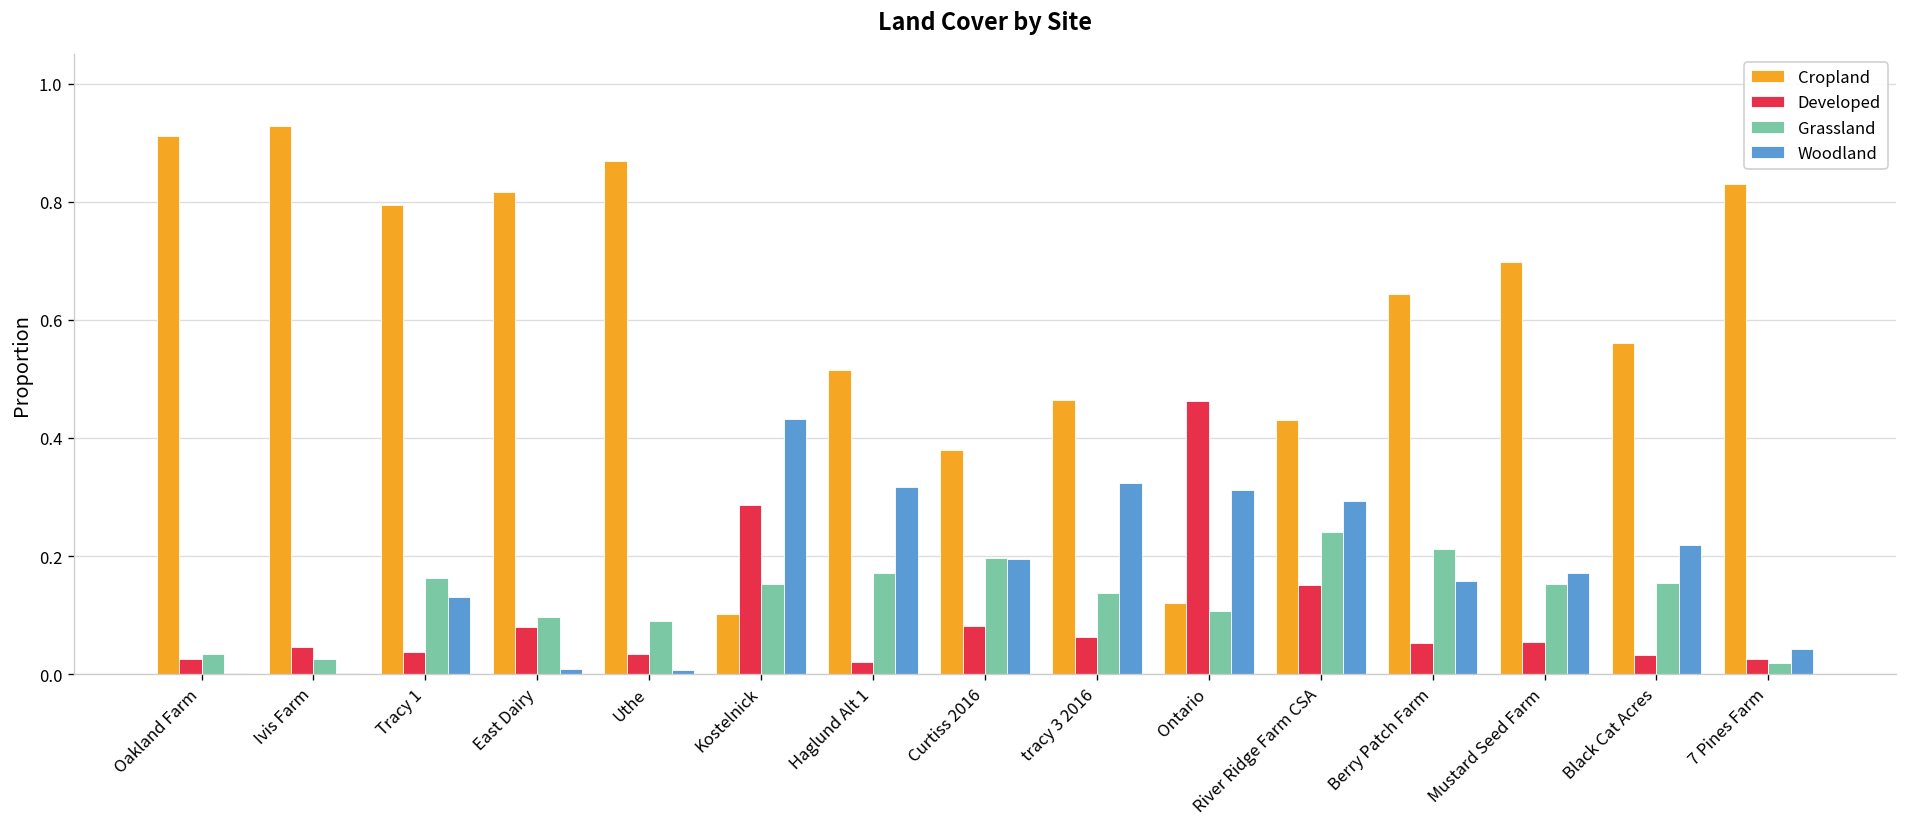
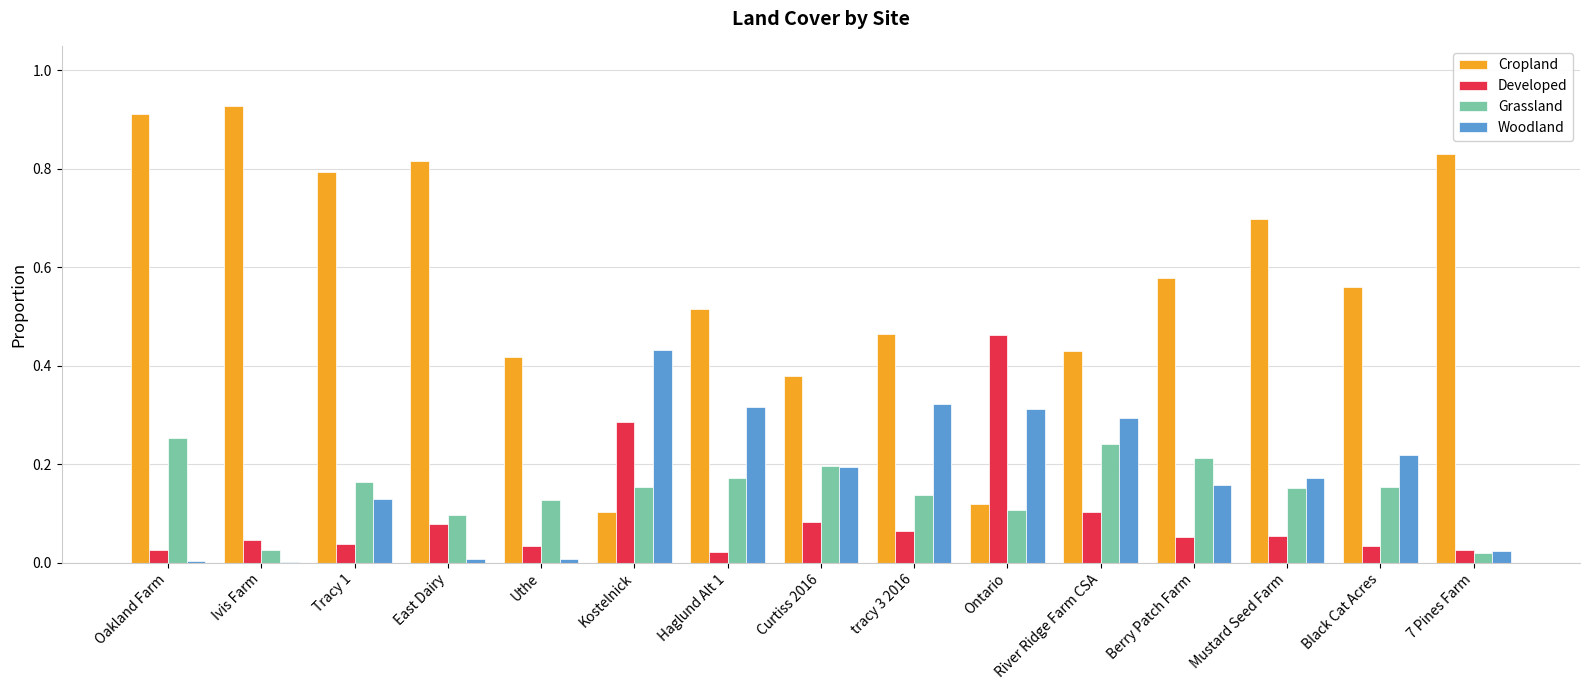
  {
    "Cropland": {
      "Oakland Farm": 0.91,
      "Ivis Farm": 0.93,
      "Tracy 1": 0.79,
      "East Dairy": 0.82,
-     "Uthe": 0.87,
+     "Uthe": 0.42,
      "Kostelnick": 0.10,
      "Haglund Alt 1": 0.52,
      "Curtiss 2016": 0.38,
      "tracy 3 2016": 0.46,
      "Ontario": 0.12,
      "River Ridge Farm CSA": 0.43,
-     "Berry Patch Farm": 0.64,
+     "Berry Patch Farm": 0.58,
      "Mustard Seed Farm": 0.70,
      "Black Cat Acres": 0.56,
      "7 Pines Farm": 0.83
    },
    "Developed": {
      "Oakland Farm": 0.03,
      "Ivis Farm": 0.05,
      "Tracy 1": 0.04,
      "East Dairy": 0.08,
      "Uthe": 0.03,
      "Kostelnick": 0.29,
      "Haglund Alt 1": 0.02,
      "Curtiss 2016": 0.08,
      "tracy 3 2016": 0.06,
      "Ontario": 0.46,
-     "River Ridge Farm CSA": 0.15,
+     "River Ridge Farm CSA": 0.10,
      "Berry Patch Farm": 0.05,
      "Mustard Seed Farm": 0.05,
      "Black Cat Acres": 0.03,
      "7 Pines Farm": 0.03
    },
    "Grassland": {
-     "Oakland Farm": 0.03,
+     "Oakland Farm": 0.25,
      "Ivis Farm": 0.03,
      "Tracy 1": 0.16,
      "East Dairy": 0.10,
-     "Uthe": 0.09,
+     "Uthe": 0.13,
      "Kostelnick": 0.15,
      "Haglund Alt 1": 0.17,
      "Curtiss 2016": 0.20,
      "tracy 3 2016": 0.14,
      "Ontario": 0.11,
      "River Ridge Farm CSA": 0.24,
      "Berry Patch Farm": 0.21,
      "Mustard Seed Farm": 0.15,
      "Black Cat Acres": 0.15,
      "7 Pines Farm": 0.02
    },
    "Woodland": {
      "Tracy 1": 0.13,
      "East Dairy": 0.01,
      "Uthe": 0.01,
      "Kostelnick": 0.43,
      "Haglund Alt 1": 0.32,
      "Curtiss 2016": 0.19,
      "tracy 3 2016": 0.32,
      "Ontario": 0.31,
      "River Ridge Farm CSA": 0.29,
      "Berry Patch Farm": 0.16,
      "Mustard Seed Farm": 0.17,
      "Black Cat Acres": 0.22,
-     "7 Pines Farm": 0.04
+     "7 Pines Farm": 0.02
    }
  }
